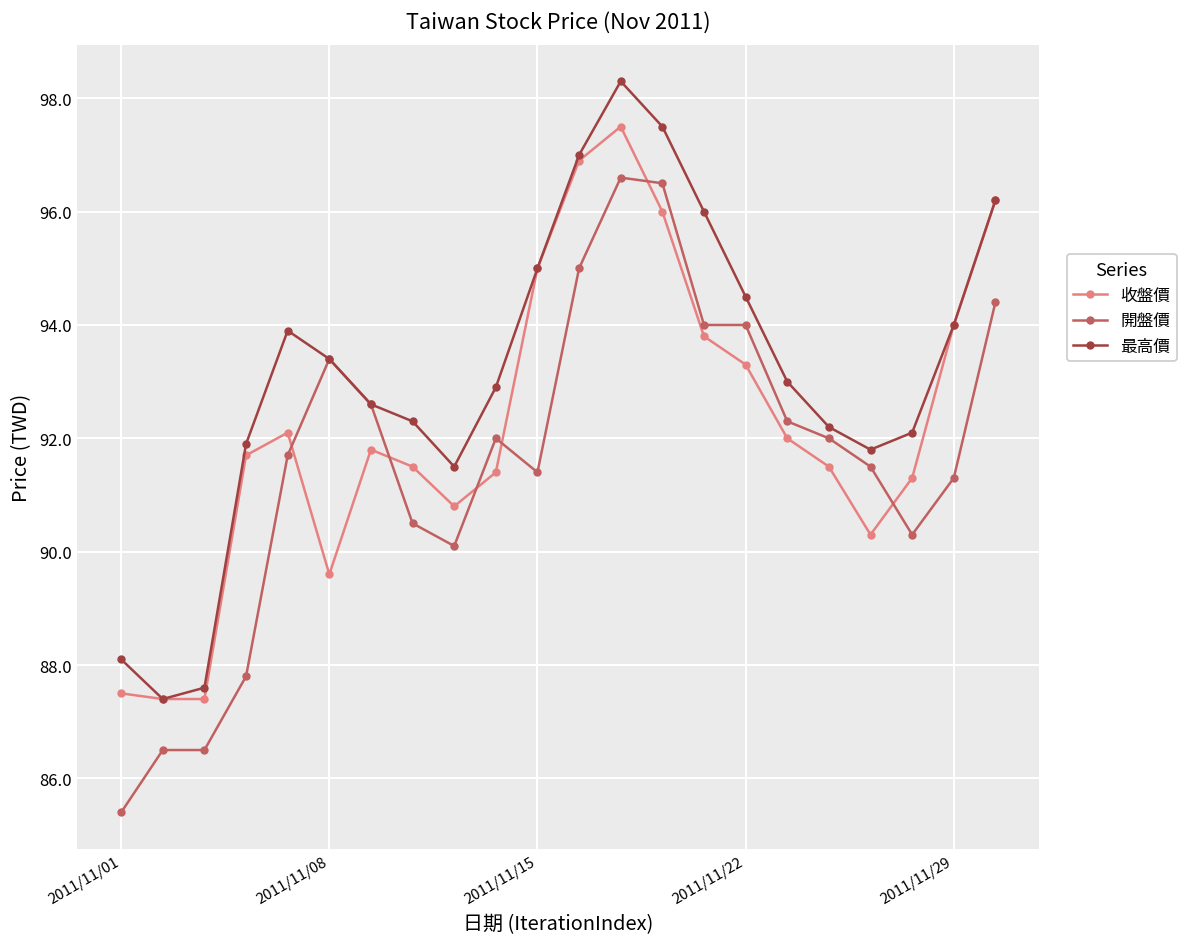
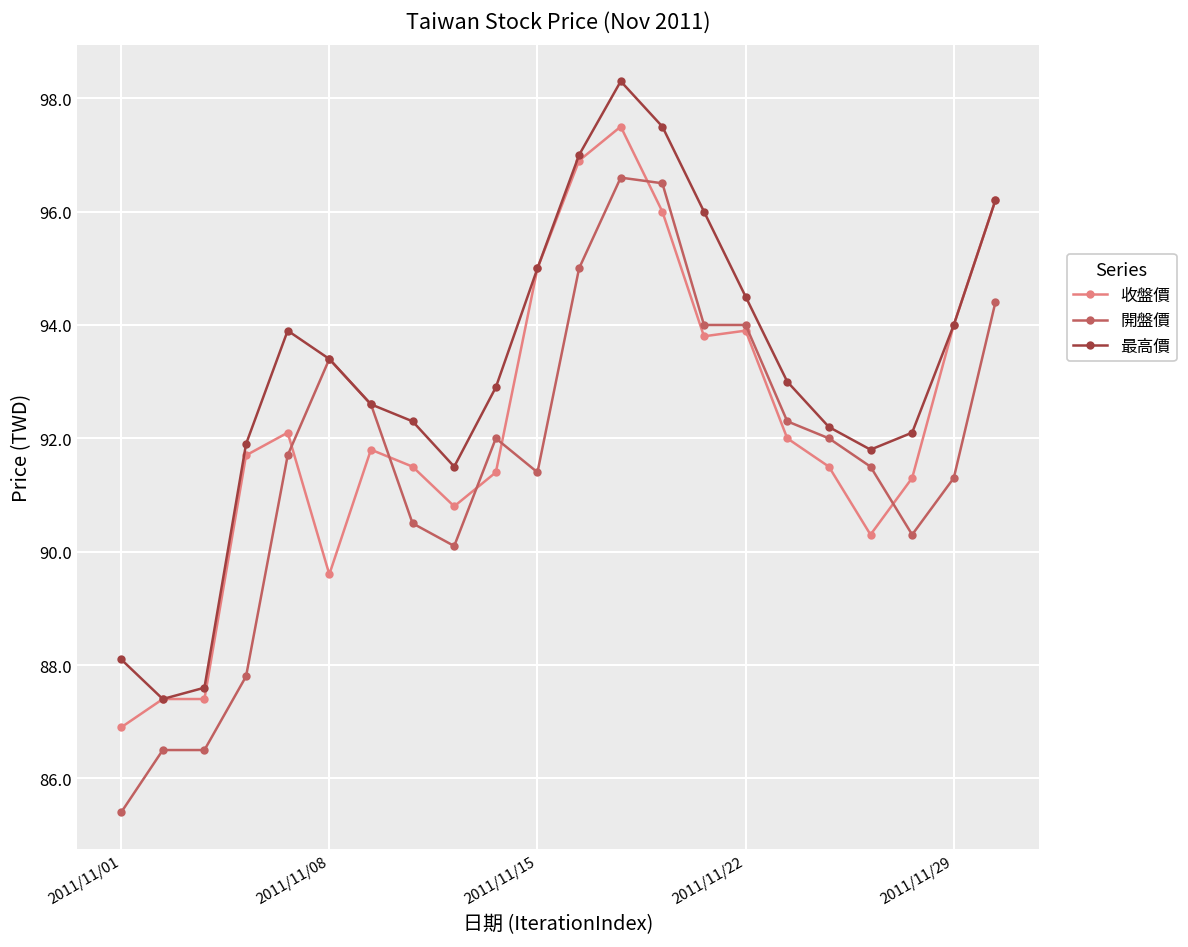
  {
    "收盤價": {
-     "2011/11/01": 87.5,
+     "2011/11/01": 86.9,
      "2011/11/08": 89.6,
-     "2011/11/22": 93.3
+     "2011/11/22": 93.9
    }
  }
